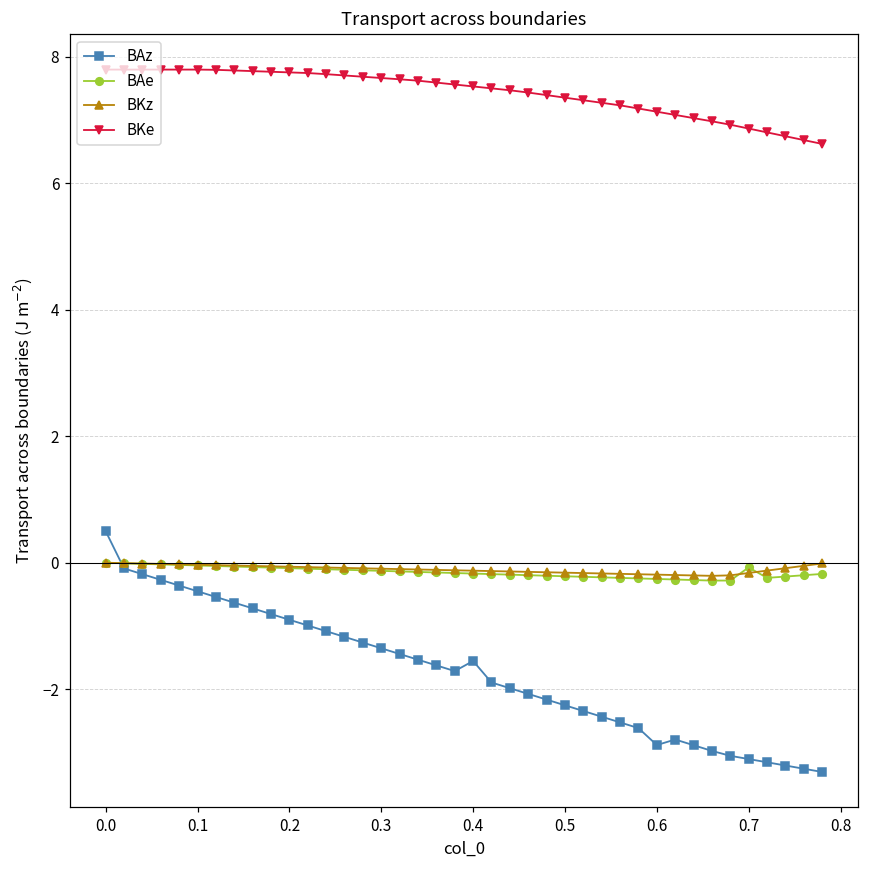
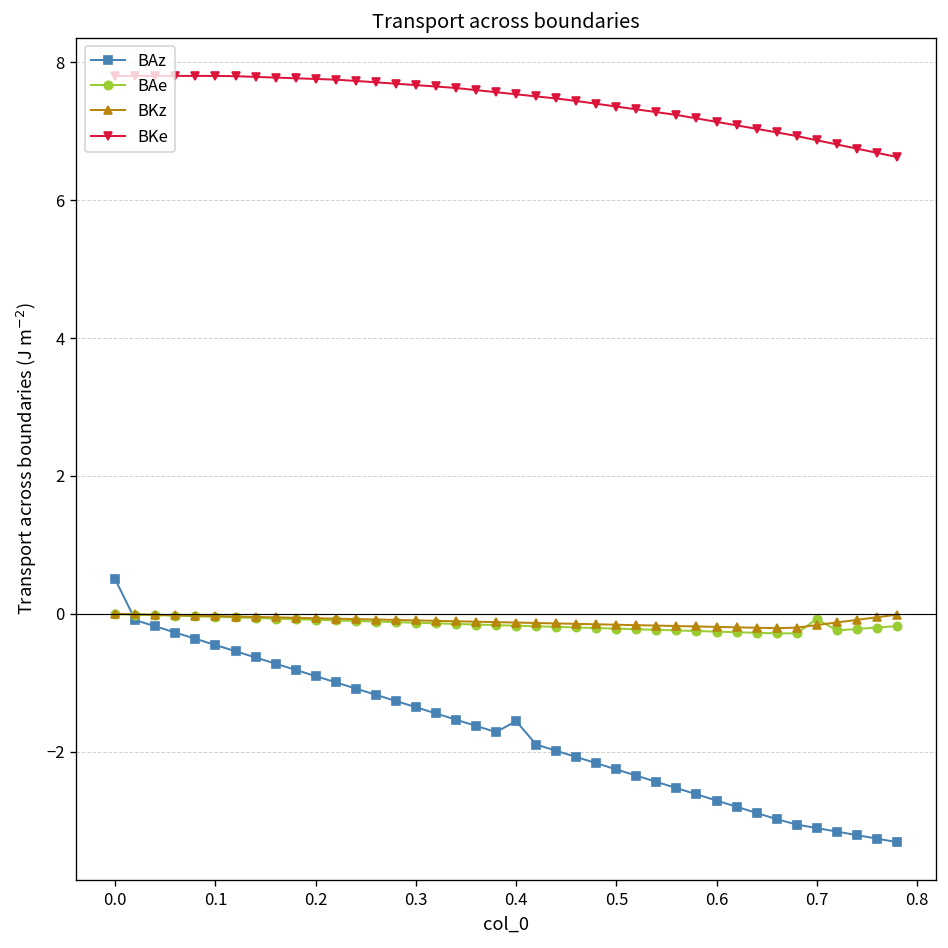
  {
    "BAz": {
      "0.0": 0.5,
      "0.1": -0.5,
      "0.2": -0.9,
      "0.3": -1.4,
      "0.4": -1.6,
      "0.5": -2.3,
-     "0.6": -2.9,
+     "0.6": -2.7,
      "0.7": -3.1
    },
    "BAe": {
      "0.4": -0.2,
      "0.5": -0.2,
      "0.6": -0.3,
      "0.7": -0.1
    },
    "BKz": {
      "0.4": -0.1,
      "0.5": -0.2,
      "0.6": -0.2,
      "0.7": -0.2
    },
    "BKe": {
      "0.1": 7.8,
      "0.2": 7.8,
      "0.3": 7.7,
      "0.4": 7.5,
      "0.5": 7.4,
      "0.6": 7.1,
      "0.7": 6.9
    }
  }
